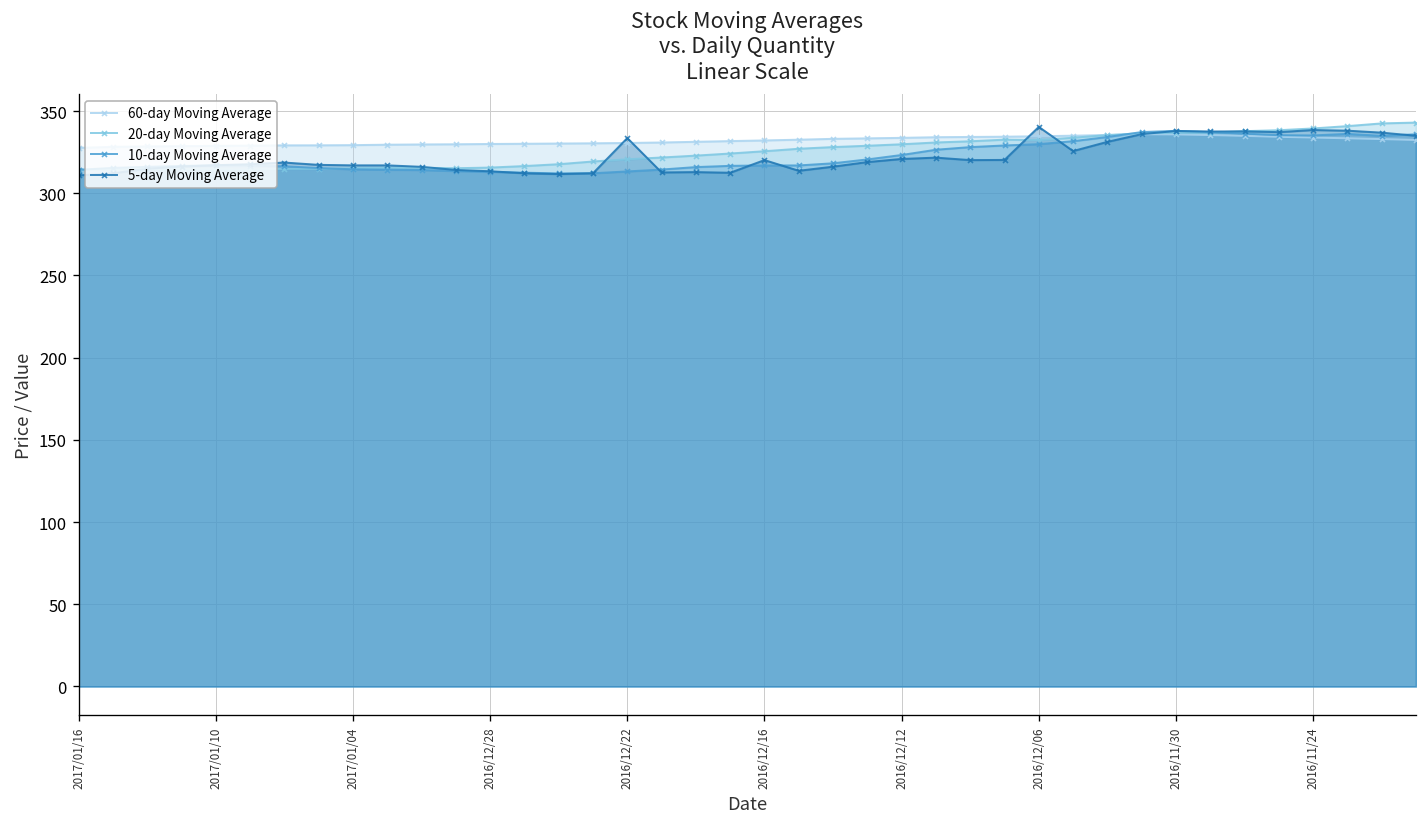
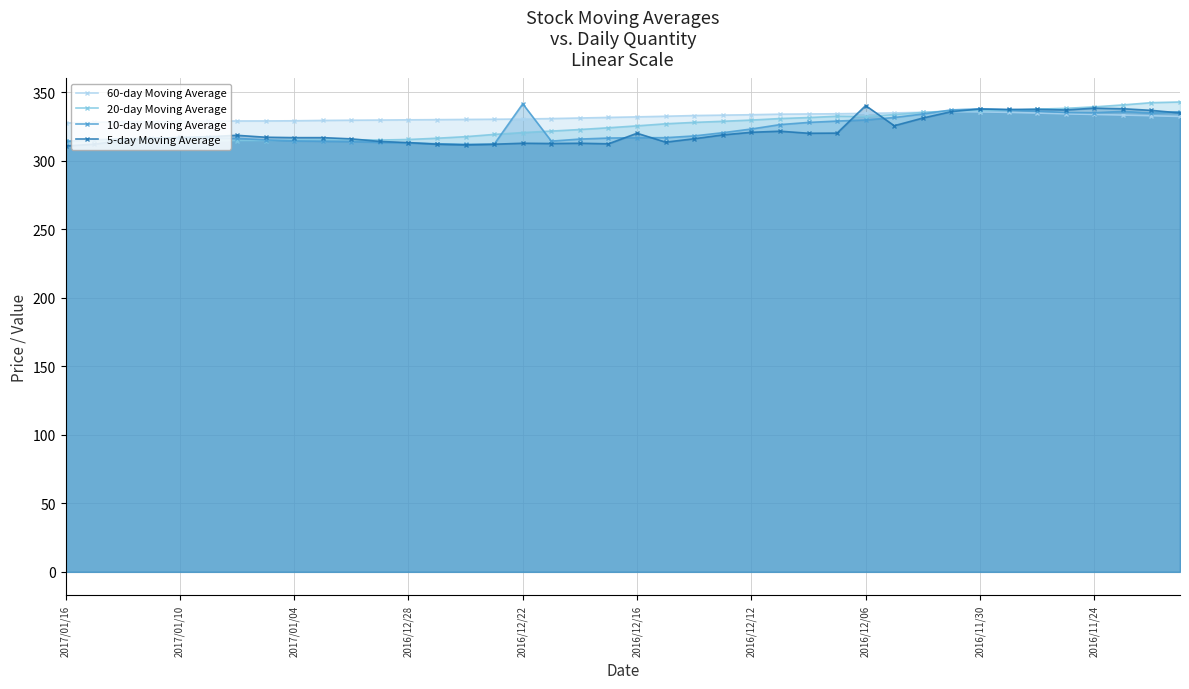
  {
    "10-day Moving Average": {
-     "2016/12/22": 313,
+     "2016/12/22": 342,
      "2016/12/16": 317,
      "2016/12/12": 323,
      "2016/12/06": 330
    },
    "5-day Moving Average": {
      "2017/01/16": 311,
-     "2016/12/22": 334,
+     "2016/12/22": 313,
      "2016/12/16": 320,
      "2016/12/12": 321,
      "2016/12/06": 340
    }
  }
